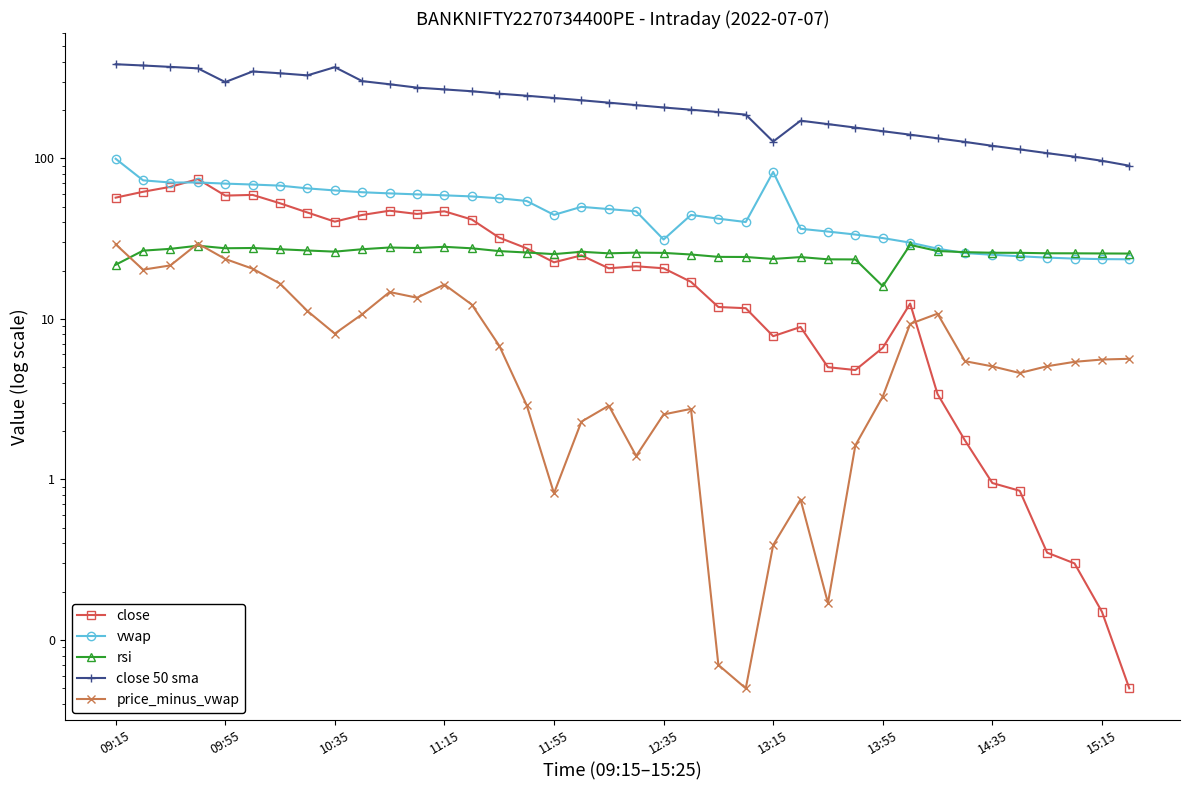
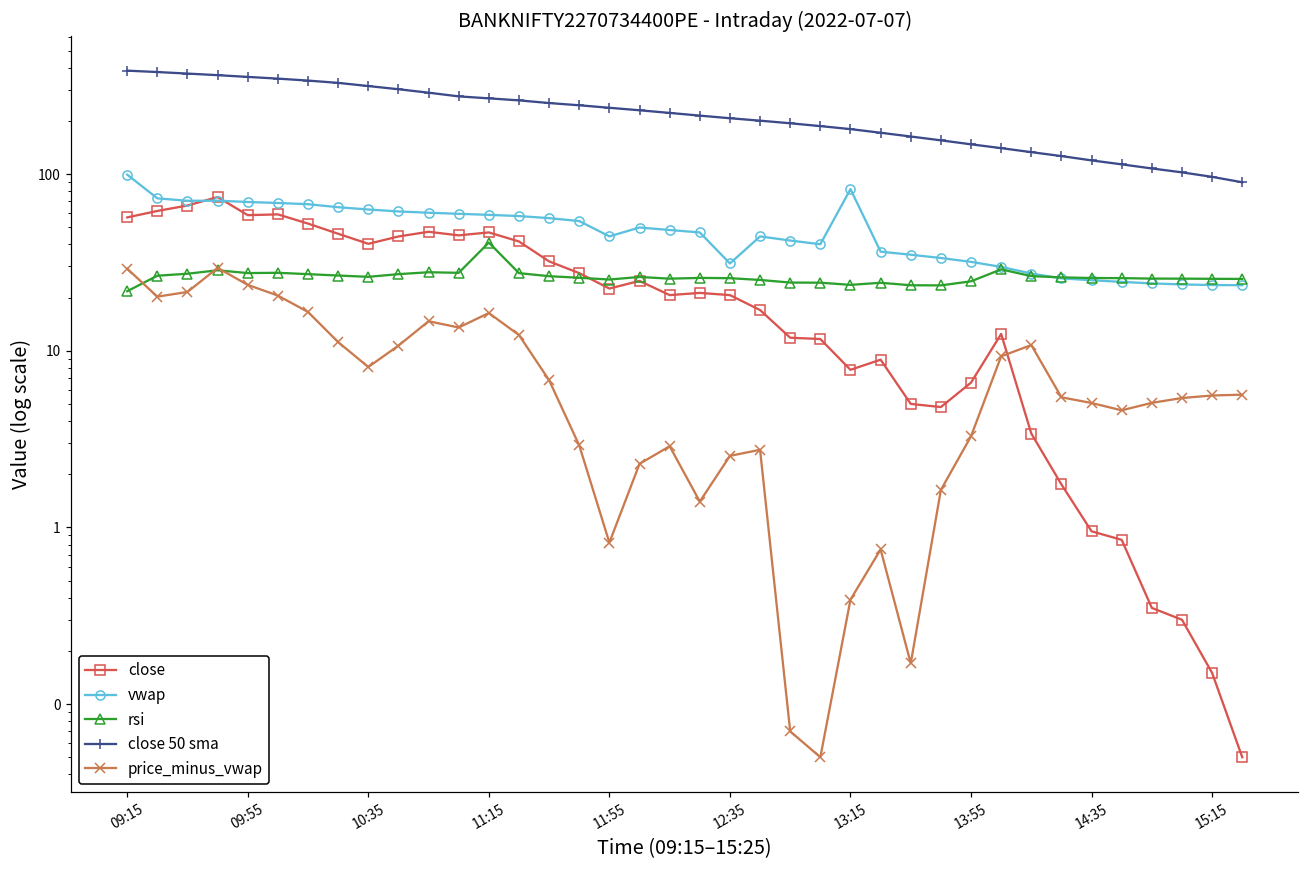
  {
    "vwap": {
      "09:15": 100,
      "09:55": 70,
      "10:35": 63,
      "11:15": 59,
      "11:55": 44,
      "12:35": 31,
      "13:15": 80,
      "13:55": 32,
      "15:15": 24
    },
    "rsi": {
      "09:15": 22,
      "09:55": 28,
      "10:35": 26,
-     "11:15": 28,
+     "11:15": 41,
      "11:55": 25,
      "12:35": 26,
      "13:15": 24,
-     "13:55": 16,
+     "13:55": 25,
      "15:15": 26
    },
    "close 50 sma": {
      "09:15": 390,
-     "09:55": 300,
-     "10:35": 370,
+     "09:55": 350,
+     "10:35": 320,
      "11:15": 270,
      "11:55": 240,
      "12:35": 210,
-     "13:15": 130,
+     "13:15": 180,
      "13:55": 150,
      "14:35": 120,
      "15:15": 100
    }
  }
